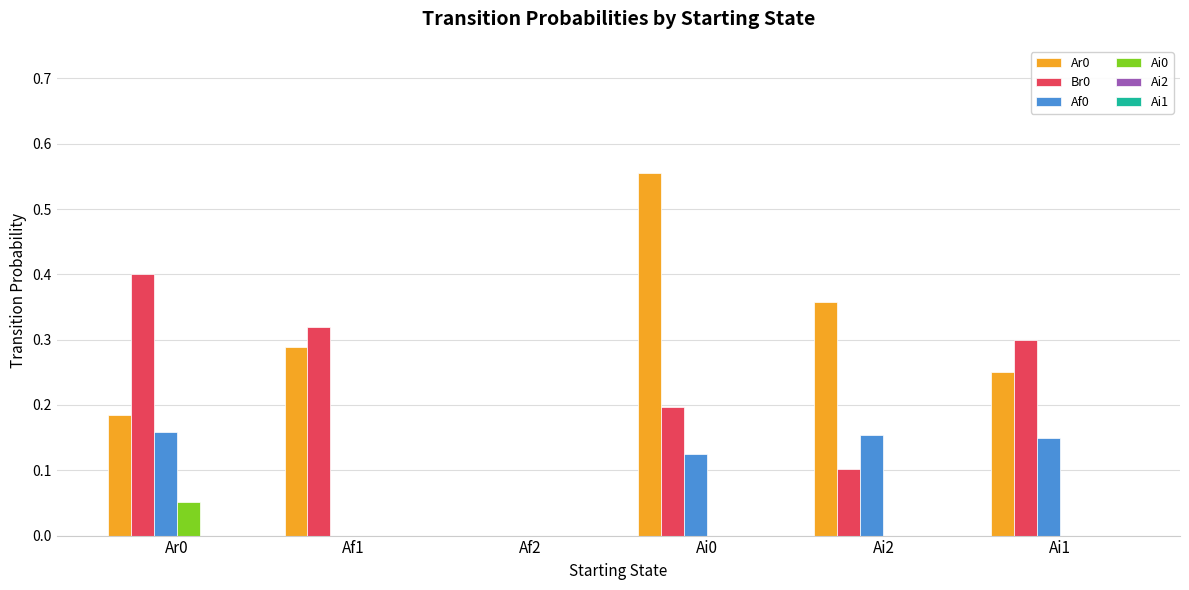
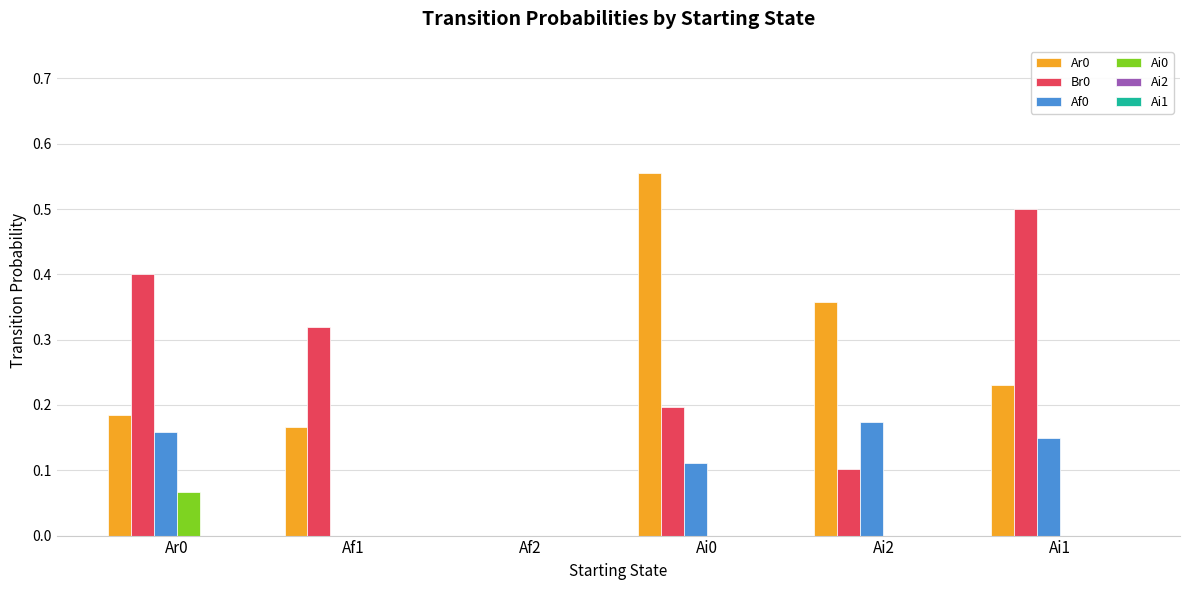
  {
    "Ar0": {
      "Ar0": 0.18,
-     "Af1": 0.29,
+     "Af1": 0.17,
      "Af2": 0.00,
      "Ai0": 0.56,
      "Ai2": 0.36,
-     "Ai1": 0.25
+     "Ai1": 0.23
    },
    "Br0": {
      "Ar0": 0.4,
      "Af1": 0.32,
      "Af2": 0.0,
      "Ai0": 0.2,
      "Ai2": 0.1,
-     "Ai1": 0.3
+     "Ai1": 0.5
    },
    "Af0": {
      "Ar0": 0.16,
      "Af1": 0.00,
      "Af2": 0.00,
-     "Ai0": 0.12,
-     "Ai2": 0.15,
+     "Ai0": 0.11,
+     "Ai2": 0.17,
      "Ai1": 0.15
    },
    "Ai0": {
-     "Ar0": 0.05,
+     "Ar0": 0.07,
      "Af1": 0.00,
      "Af2": 0.00,
      "Ai0": 0.00,
      "Ai2": 0.00,
      "Ai1": 0.00
    },
    "Ai2": {
      "Ar0": 0.00,
      "Af1": 0.00,
      "Af2": 0.00,
      "Ai0": 0.00,
      "Ai2": 0.00,
      "Ai1": 0.00
    },
    "Ai1": {
      "Ar0": 0.00,
      "Af1": 0.00,
      "Af2": 0.00,
      "Ai0": 0.00,
      "Ai2": 0.00,
      "Ai1": 0.00
    }
  }
